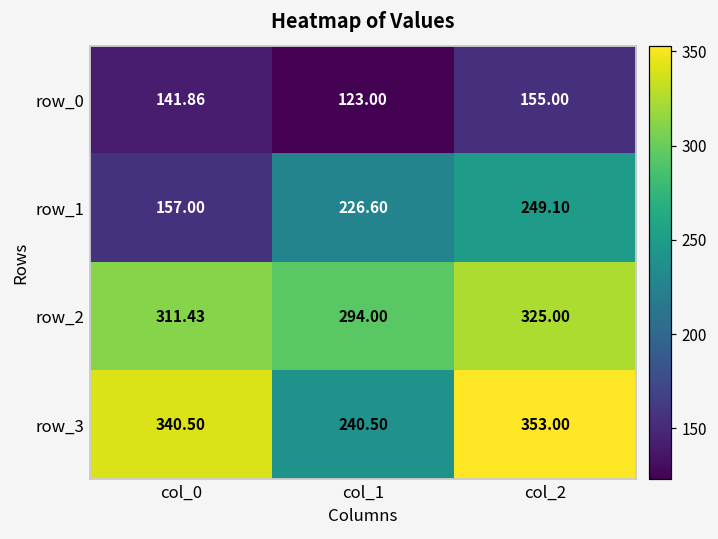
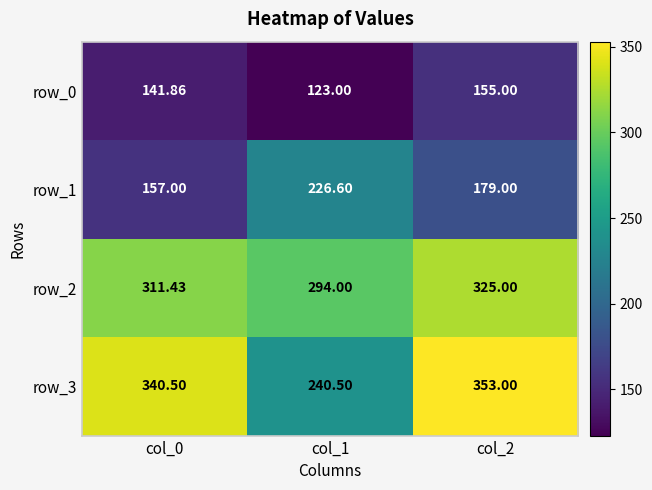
  {
    "row_0": {
      "col_0": 141.86,
      "col_1": 123.00,
      "col_2": 155.00
    },
    "row_1": {
      "col_0": 157.00,
      "col_1": 226.60,
-     "col_2": 249.10
+     "col_2": 179.00
    },
    "row_2": {
      "col_0": 311.43,
      "col_1": 294.00,
      "col_2": 325.00
    },
    "row_3": {
      "col_0": 340.50,
      "col_1": 240.50,
      "col_2": 353.00
    }
  }
